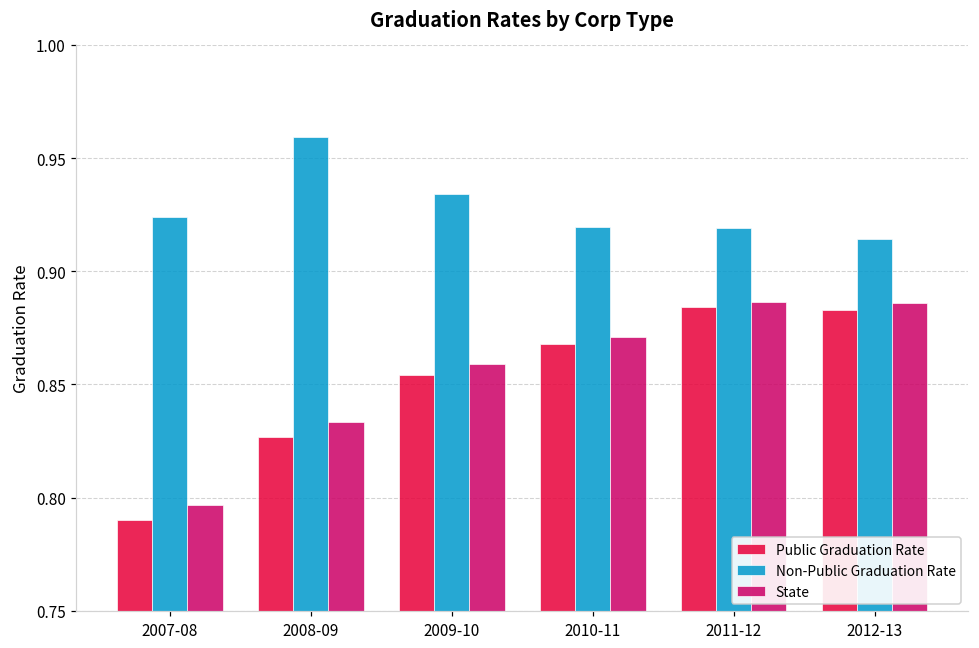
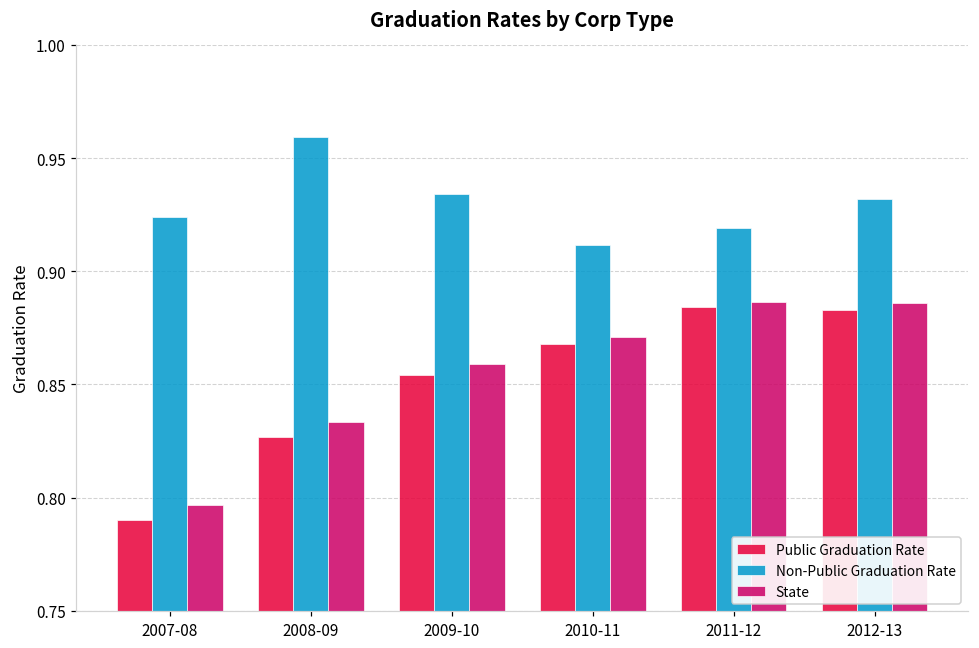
  {
    "Non-Public Graduation Rate": {
      "2007-08": 0.924,
      "2008-09": 0.959,
      "2009-10": 0.934,
-     "2010-11": 0.920,
+     "2010-11": 0.912,
      "2011-12": 0.919,
-     "2012-13": 0.914
+     "2012-13": 0.932
    }
  }
